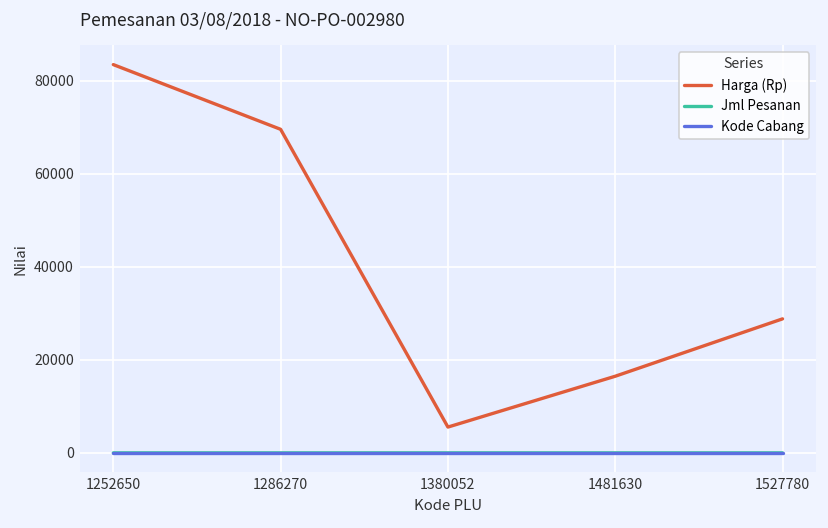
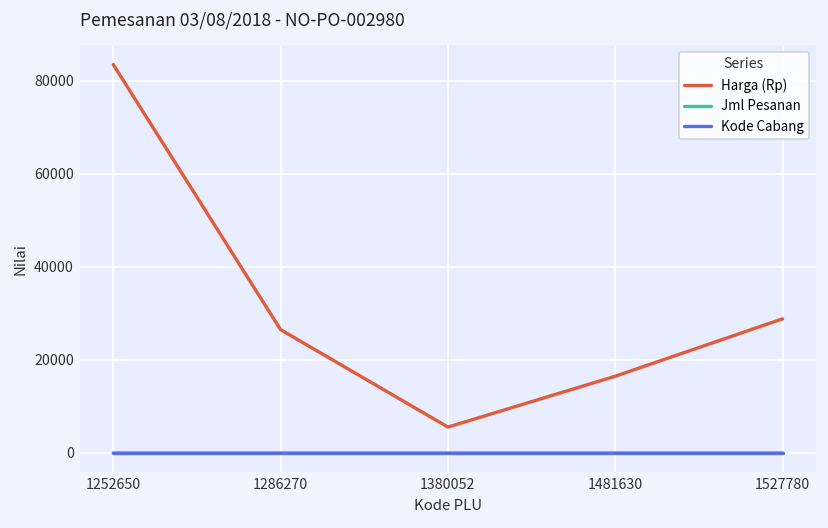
  {
    "Harga (Rp)": {
      "1252650": 84000,
-     "1286270": 70000,
+     "1286270": 27000,
      "1380052": 6000,
      "1481630": 16000,
      "1527780": 29000
    },
    "Kode Cabang": {
      "1252650": 0,
      "1286270": 0,
      "1380052": 0,
      "1481630": 0,
      "1527780": 0
    }
  }
